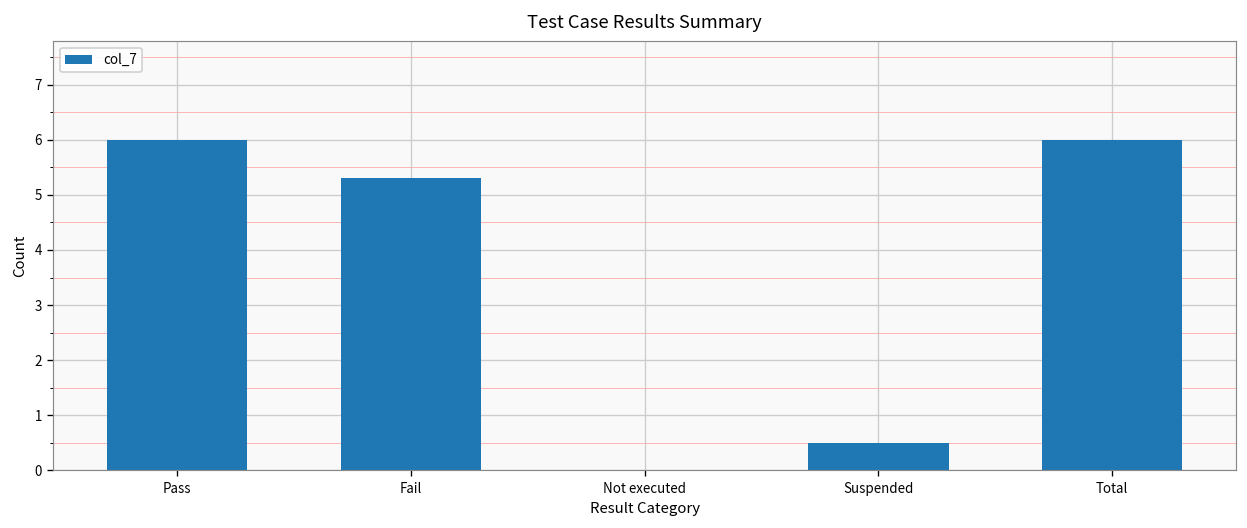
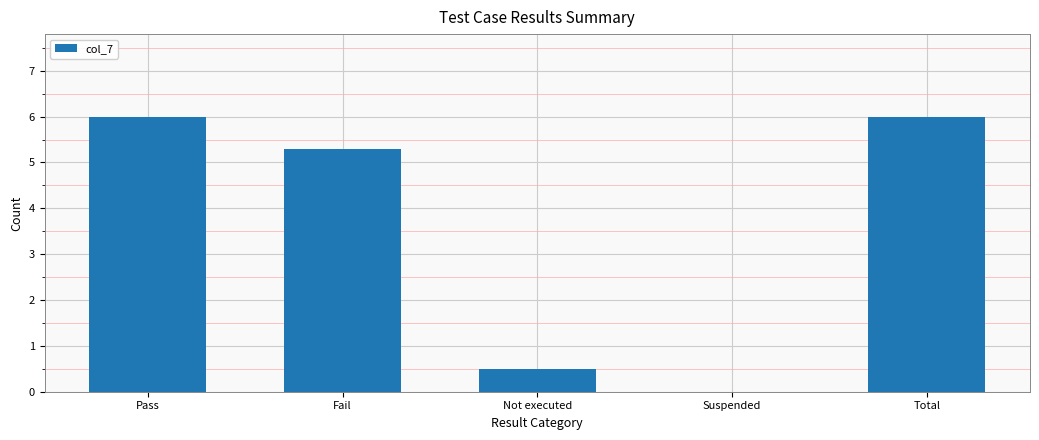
  {
    "Pass": 6.0,
    "Fail": 5.3,
-   "Not executed": 0.0,
-   "Suspended": 0.5,
+   "Not executed": 0.5,
+   "Suspended": 0.0,
    "Total": 6.0
  }
